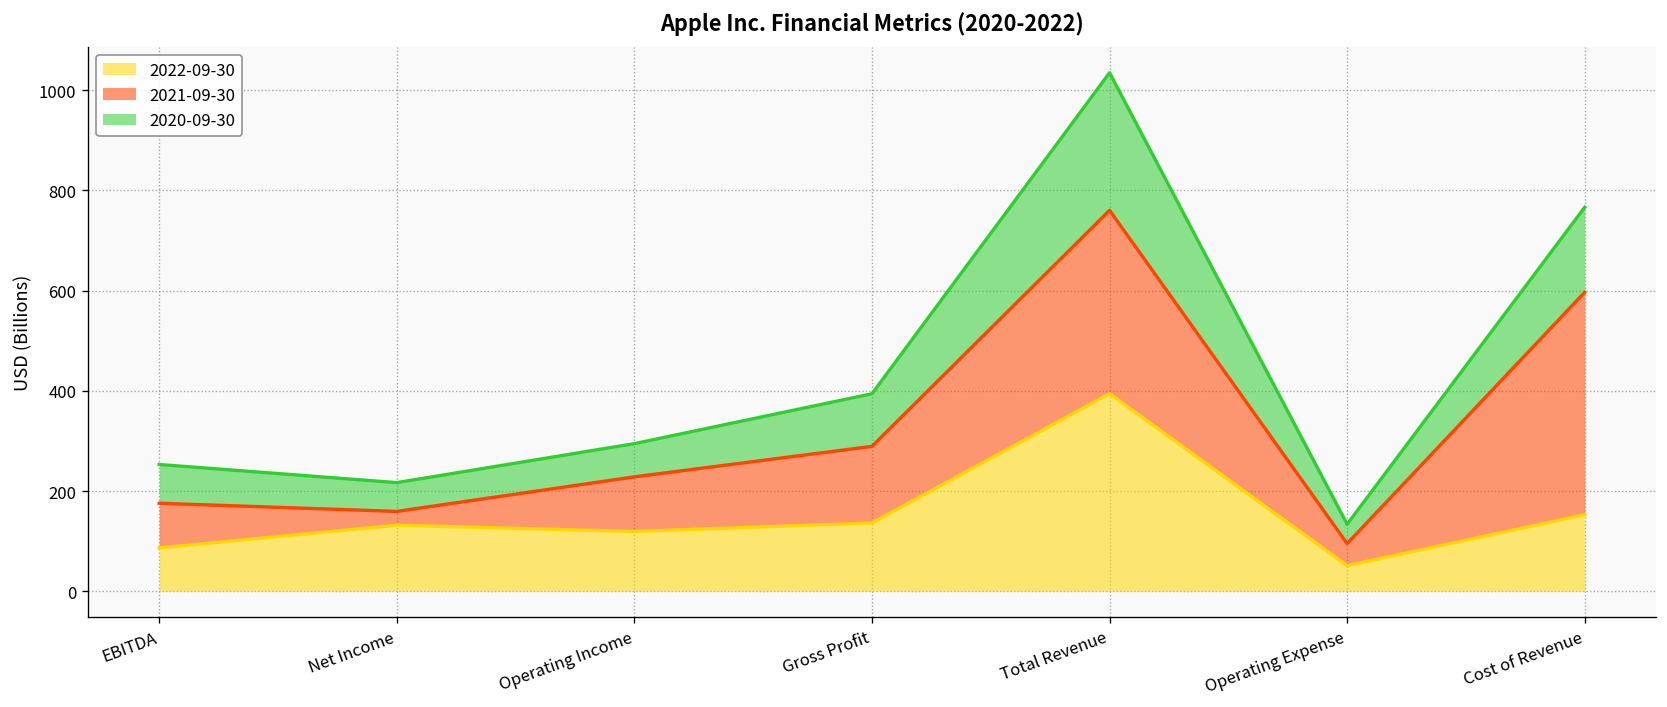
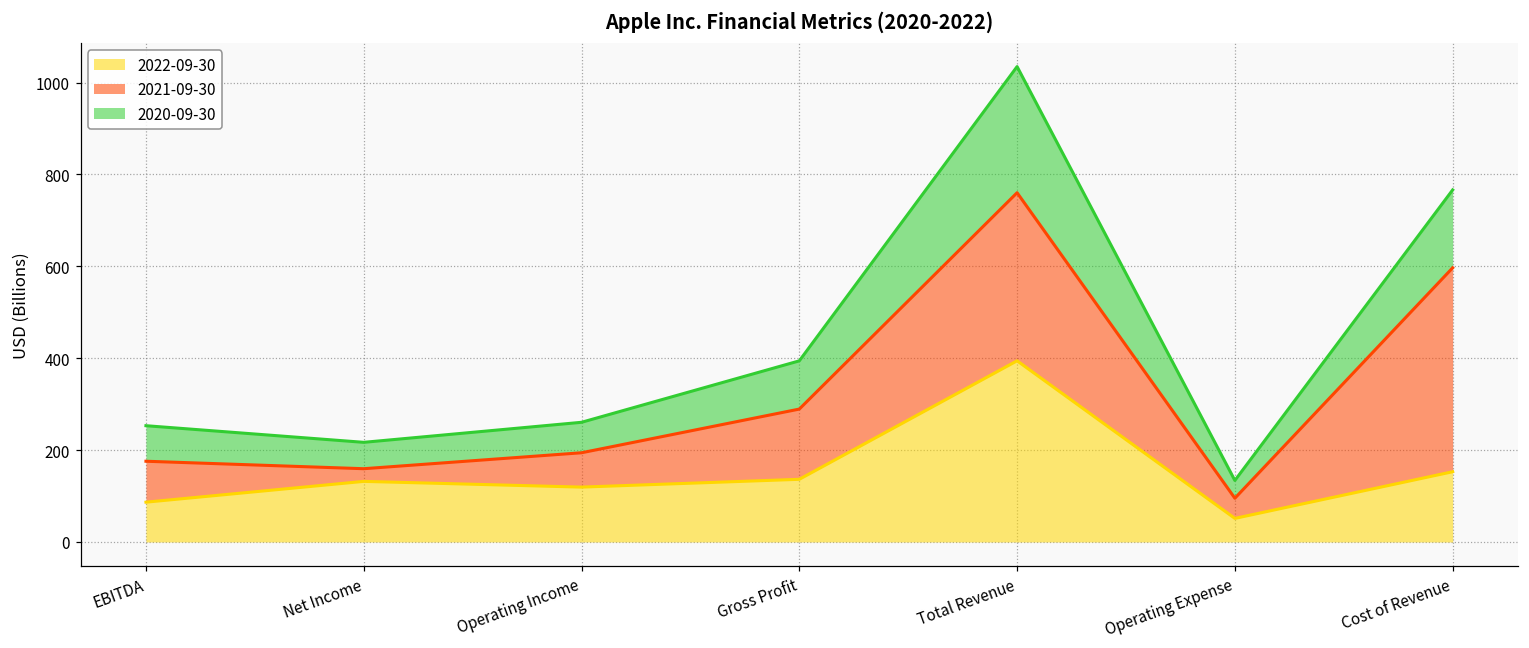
  {
    "2022-09-30": {
      "EBITDA": 90,
      "Net Income": 130,
      "Operating Income": 120,
      "Gross Profit": 140,
      "Total Revenue": 390,
      "Operating Expense": 50,
      "Cost of Revenue": 150
    },
    "2021-09-30": {
      "EBITDA": 90,
      "Net Income": 30,
-     "Operating Income": 110,
+     "Operating Income": 70,
      "Gross Profit": 150,
      "Total Revenue": 370,
      "Operating Expense": 40,
      "Cost of Revenue": 440
    },
    "2020-09-30": {
      "EBITDA": 80,
      "Net Income": 60,
      "Operating Income": 70,
      "Gross Profit": 100,
      "Total Revenue": 270,
      "Operating Expense": 40,
      "Cost of Revenue": 170
    }
  }
